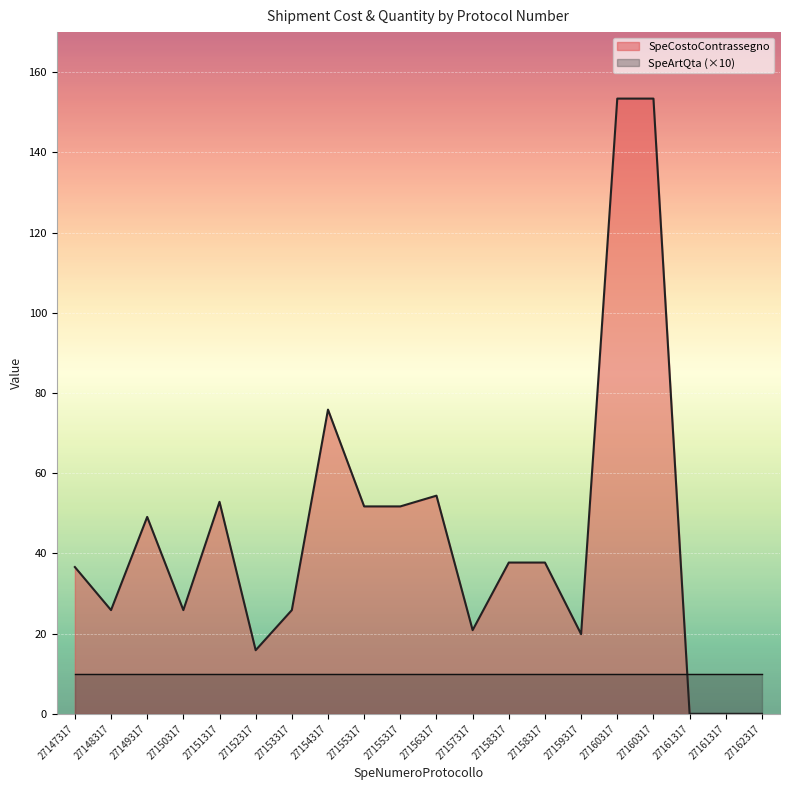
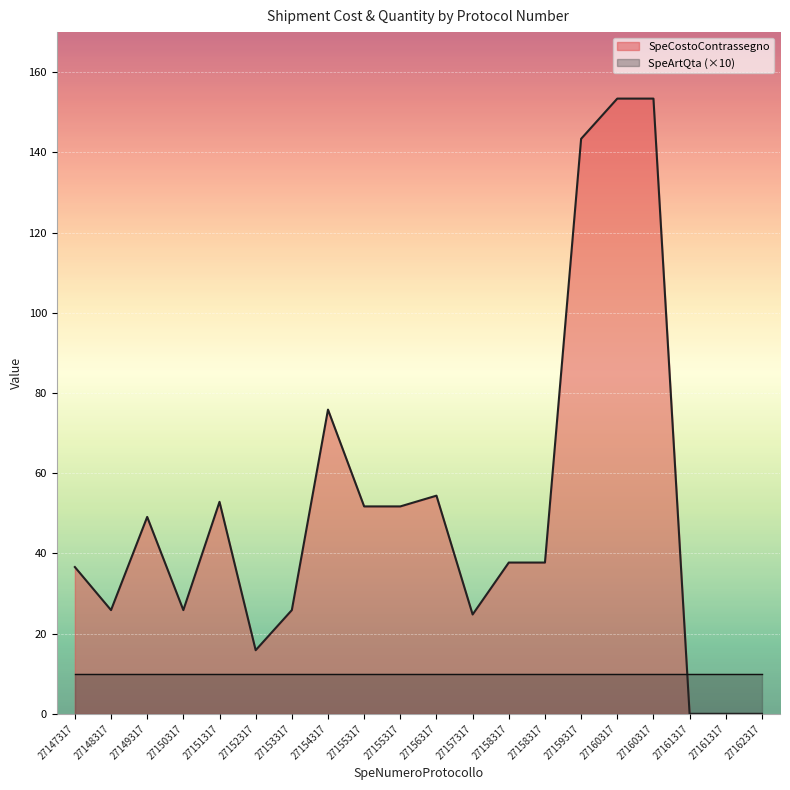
  {
    "SpeCostoContrassegno": {
      "27147317": 37,
      "27148317": 26,
      "27149317": 49,
      "27150317": 26,
      "27151317": 53,
      "27152317": 16,
      "27153317": 26,
      "27154317": 76,
      "27156317": 54,
-     "27157317": 21,
-     "27159317": 20,
+     "27157317": 25,
+     "27159317": 143,
      "27162317": 0
    },
    "SpeArtQta (×10)": {
      "27147317": 10,
      "27148317": 10,
      "27149317": 10,
      "27150317": 10,
      "27151317": 10,
      "27152317": 10,
      "27153317": 10,
      "27154317": 10,
      "27156317": 10,
      "27157317": 10,
      "27159317": 10,
      "27162317": 10
    }
  }
